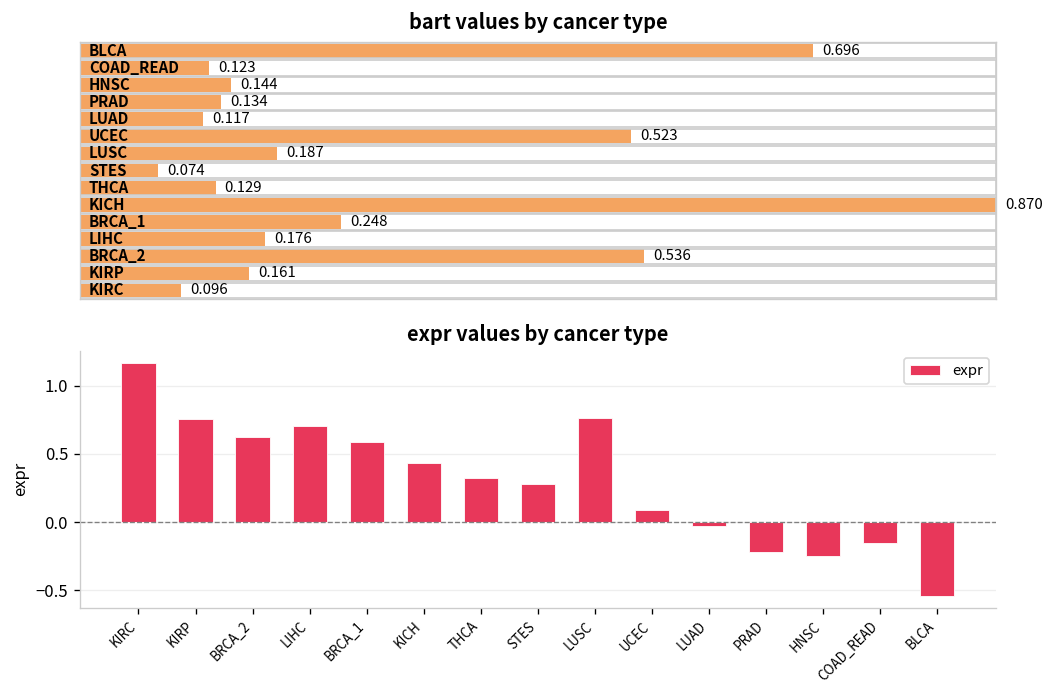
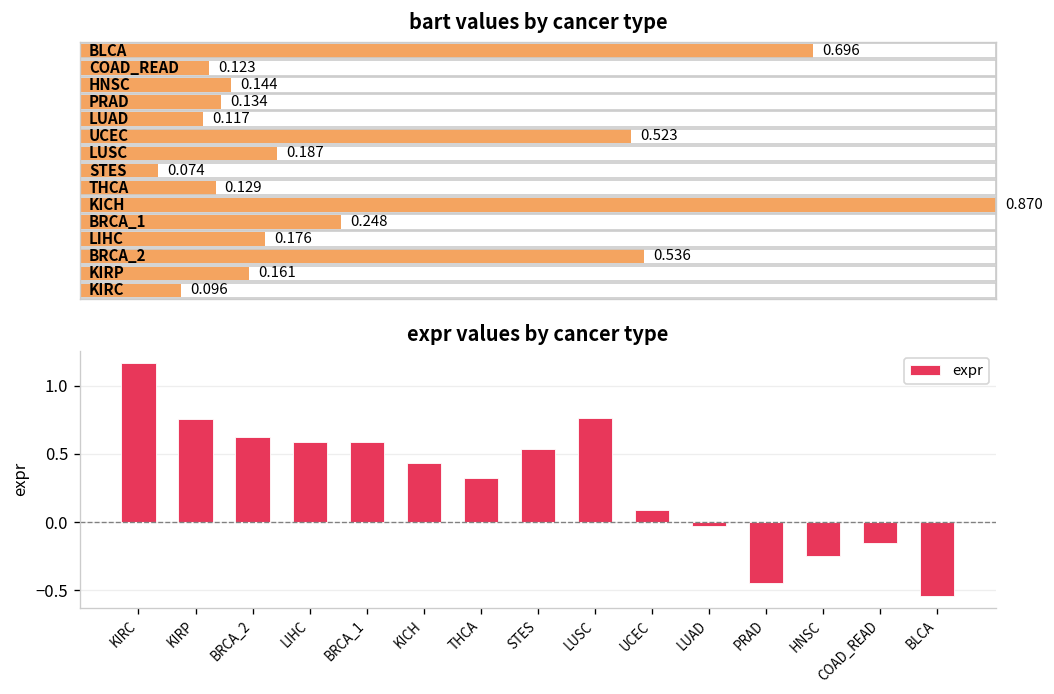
  {
    "KIRC": 1.17,
    "KIRP": 0.75,
    "BRCA_2": 0.62,
-   "LIHC": 0.71,
+   "LIHC": 0.59,
    "BRCA_1": 0.59,
    "KICH": 0.44,
    "THCA": 0.32,
-   "STES": 0.28,
+   "STES": 0.53,
    "LUSC": 0.76,
    "UCEC": 0.09,
    "LUAD": -0.03,
-   "PRAD": -0.22,
+   "PRAD": -0.45,
    "HNSC": -0.25,
    "COAD_READ": -0.15,
    "BLCA": -0.54
  }
